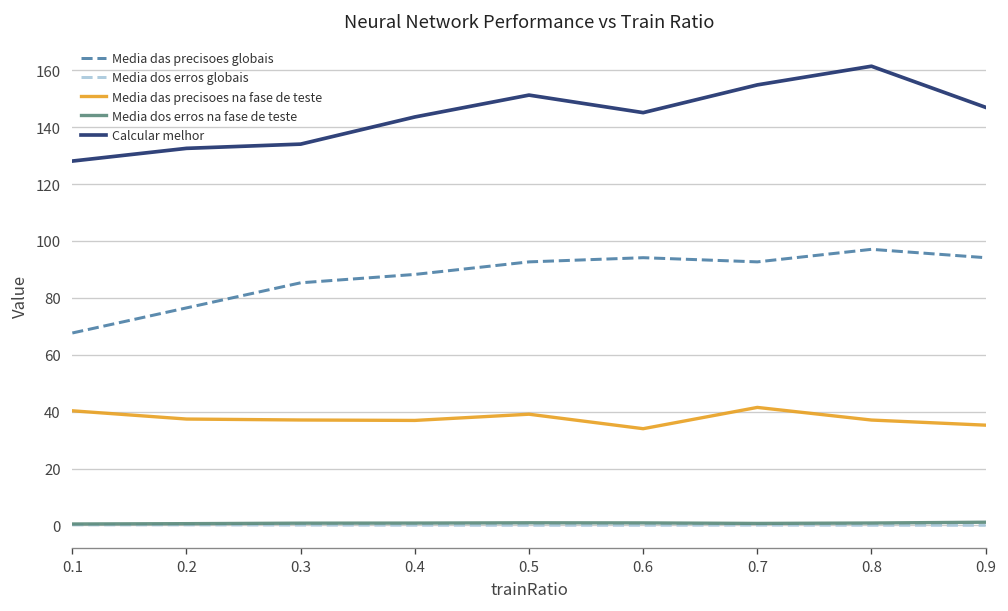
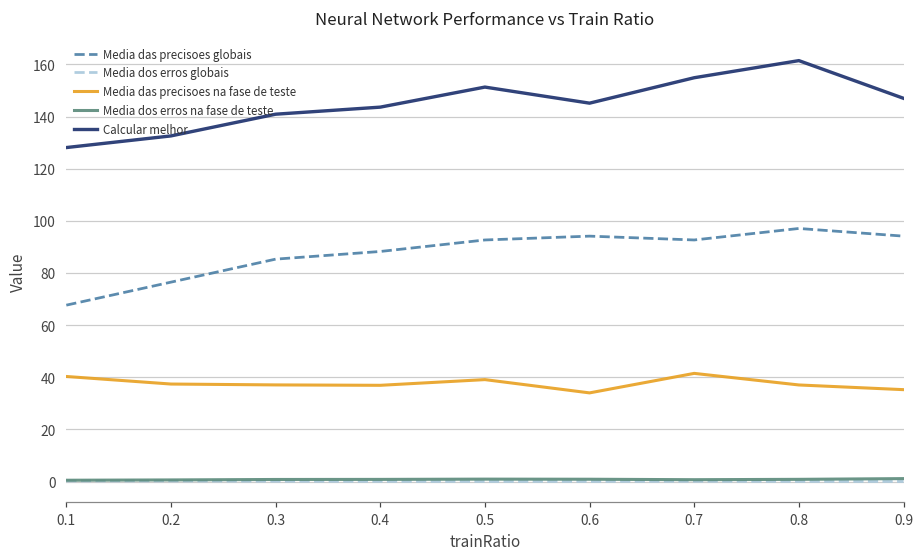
  {
    "Media dos erros globais": {
      "0.9": 0
    },
    "Media das precisoes na fase de teste": {
      "0.1": 40,
      "0.2": 37,
      "0.3": 37,
      "0.4": 37,
      "0.5": 39,
      "0.6": 34,
      "0.7": 41,
      "0.8": 37,
      "0.9": 35
    },
    "Calcular melhor": {
      "0.1": 128,
      "0.2": 133,
-     "0.3": 134,
+     "0.3": 141,
      "0.4": 144,
      "0.5": 151,
      "0.6": 145,
      "0.7": 155,
      "0.8": 161,
      "0.9": 147
    }
  }
